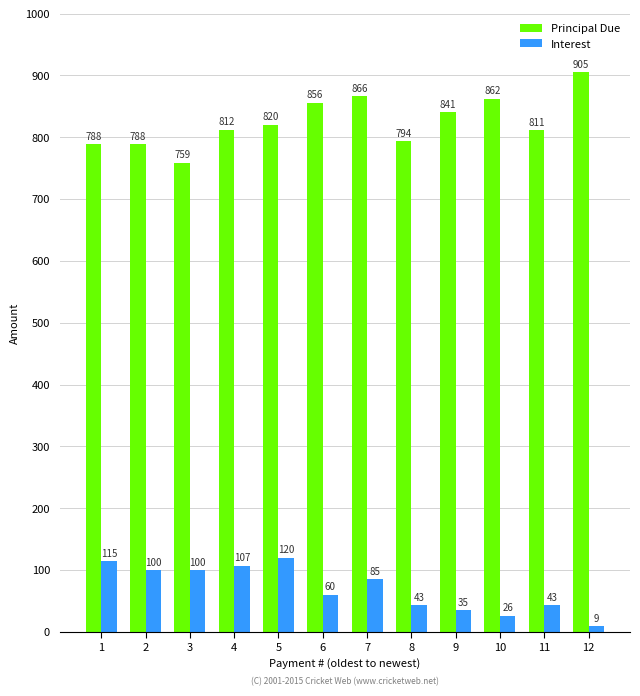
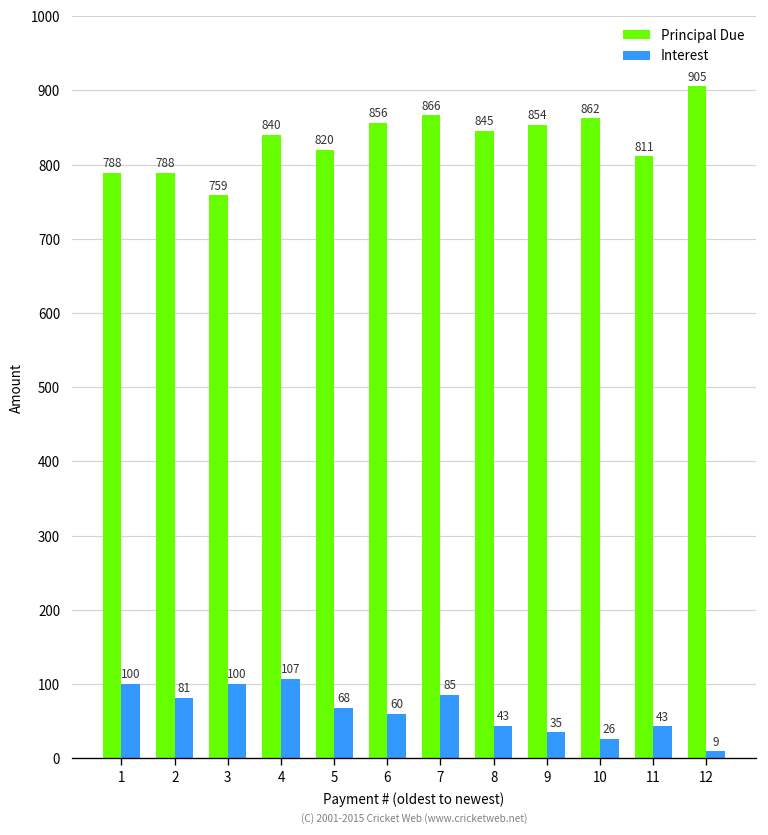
  {
    "Principal Due": {
      "1": 788,
      "2": 788,
      "3": 759,
-     "4": 812,
+     "4": 840,
      "5": 820,
      "6": 856,
      "7": 866,
-     "8": 794,
-     "9": 841,
+     "8": 845,
+     "9": 854,
      "10": 862,
      "11": 811,
      "12": 905
    },
    "Interest": {
-     "1": 115,
-     "2": 100,
+     "1": 100,
+     "2": 81,
      "3": 100,
      "4": 107,
-     "5": 120,
+     "5": 68,
      "6": 60,
      "7": 85,
      "8": 43,
      "9": 35,
      "10": 26,
      "11": 43,
      "12": 9
    }
  }
